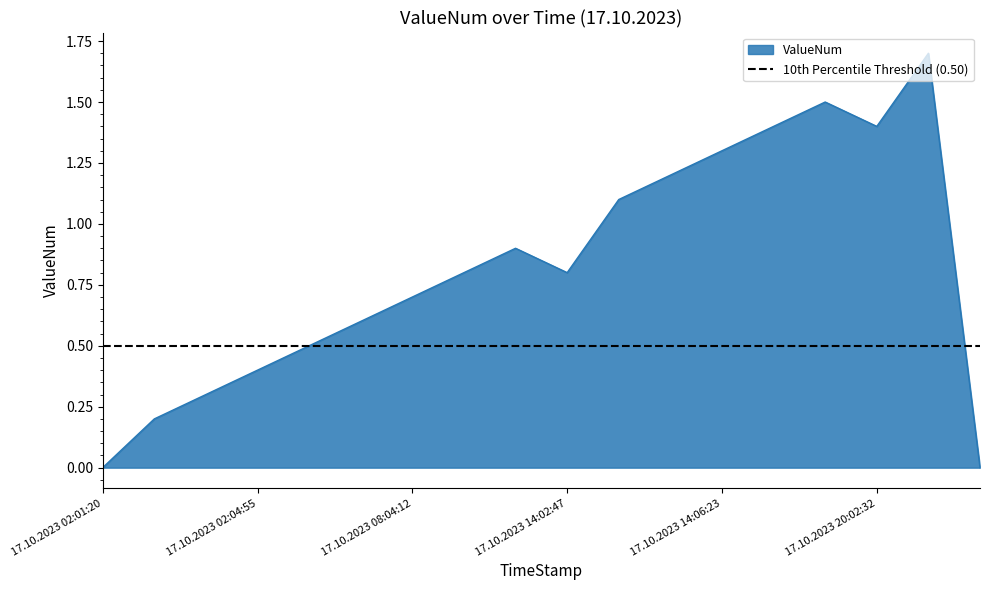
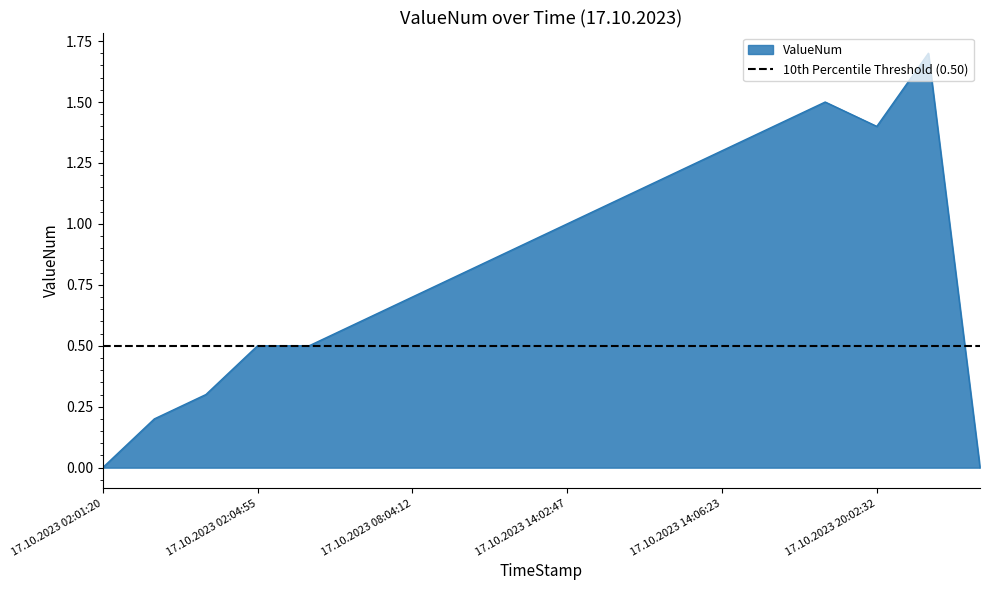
  {
    "17.10.2023 02:01:20": 0.0,
-   "17.10.2023 02:04:55": 0.4,
+   "17.10.2023 02:04:55": 0.5,
    "17.10.2023 08:04:12": 0.7,
-   "17.10.2023 14:02:47": 0.8,
+   "17.10.2023 14:02:47": 1.0,
    "17.10.2023 14:06:23": 1.3,
    "17.10.2023 20:02:32": 1.4
  }
